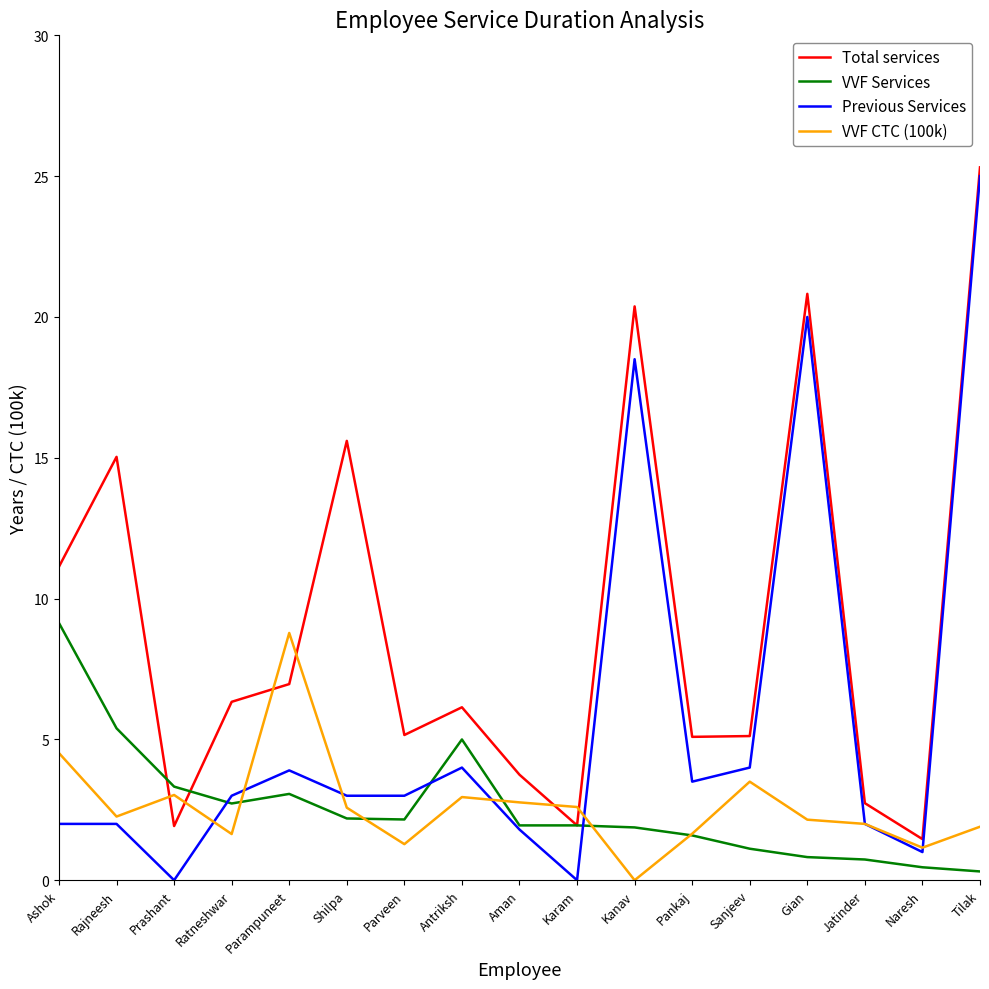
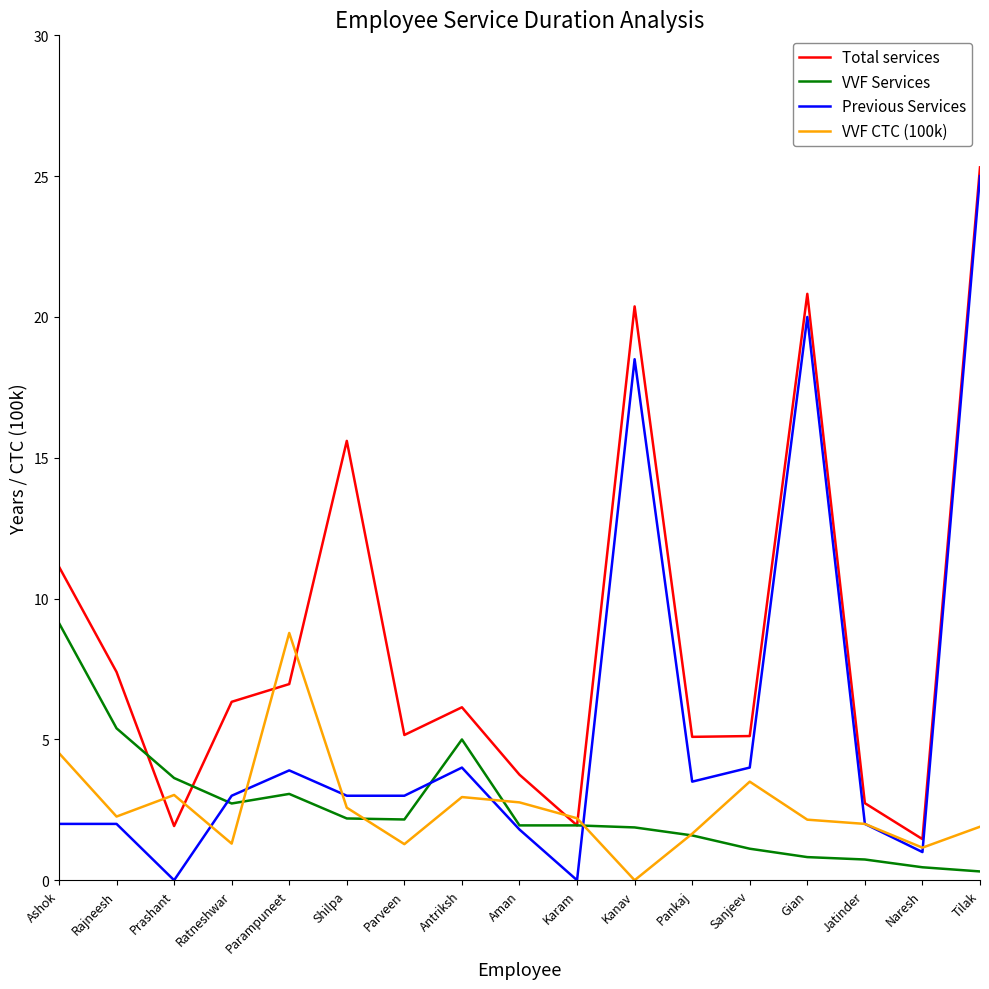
  {
    "Total services": {
      "Ashok": 11.1,
-     "Rajneesh": 15.0,
+     "Rajneesh": 7.4,
      "Prashant": 1.9,
      "Ratneshwar": 6.3,
      "Parampuneet": 7.0,
      "Shilpa": 15.6,
      "Parveen": 5.2,
      "Antriksh": 6.1,
      "Aman": 3.7,
      "Kanav": 20.4,
      "Pankaj": 5.1,
      "Sanjeev": 5.1,
      "Gian": 20.8,
      "Jatinder": 2.7,
      "Naresh": 1.5,
      "Tilak": 25.3
    },
    "VVF Services": {
      "Ashok": 9.1,
      "Rajneesh": 5.4,
-     "Prashant": 3.3,
+     "Prashant": 3.6,
      "Ratneshwar": 2.7,
      "Parampuneet": 3.1,
      "Shilpa": 2.2,
      "Parveen": 2.2,
      "Antriksh": 5.0,
      "Aman": 1.9,
      "Kanav": 1.9,
      "Sanjeev": 1.1,
      "Gian": 0.8,
      "Jatinder": 0.7,
      "Naresh": 0.5,
      "Tilak": 0.3
    },
    "Previous Services": {
      "Ashok": 2.0,
      "Rajneesh": 2.0,
      "Prashant": 0.0,
      "Ratneshwar": 3.0,
      "Parampuneet": 3.9,
      "Shilpa": 3.0,
      "Parveen": 3.0,
      "Antriksh": 4.0,
      "Aman": 1.8,
      "Karam": 0.0,
      "Kanav": 18.5,
      "Pankaj": 3.5,
      "Sanjeev": 4.0,
      "Gian": 20.0,
      "Naresh": 1.0,
      "Tilak": 25.0
    },
    "VVF CTC (100k)": {
      "Ashok": 4.5,
      "Rajneesh": 2.3,
      "Prashant": 3.0,
-     "Ratneshwar": 1.6,
+     "Ratneshwar": 1.3,
      "Parampuneet": 8.8,
      "Shilpa": 2.6,
      "Parveen": 1.3,
      "Antriksh": 3.0,
      "Aman": 2.8,
-     "Karam": 2.6,
+     "Karam": 2.2,
      "Kanav": 0.0,
      "Sanjeev": 3.5,
      "Gian": 2.2,
      "Naresh": 1.2,
      "Tilak": 1.9
    }
  }
